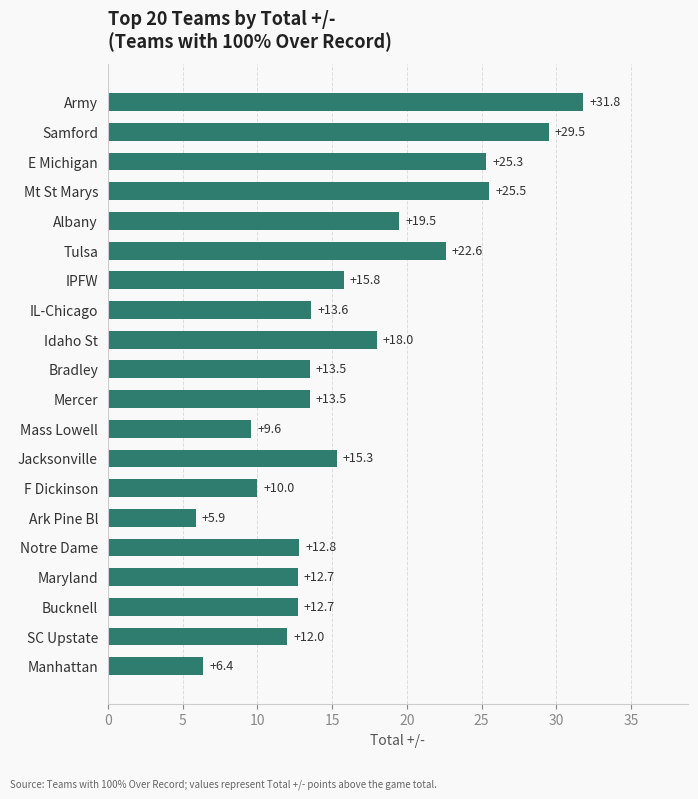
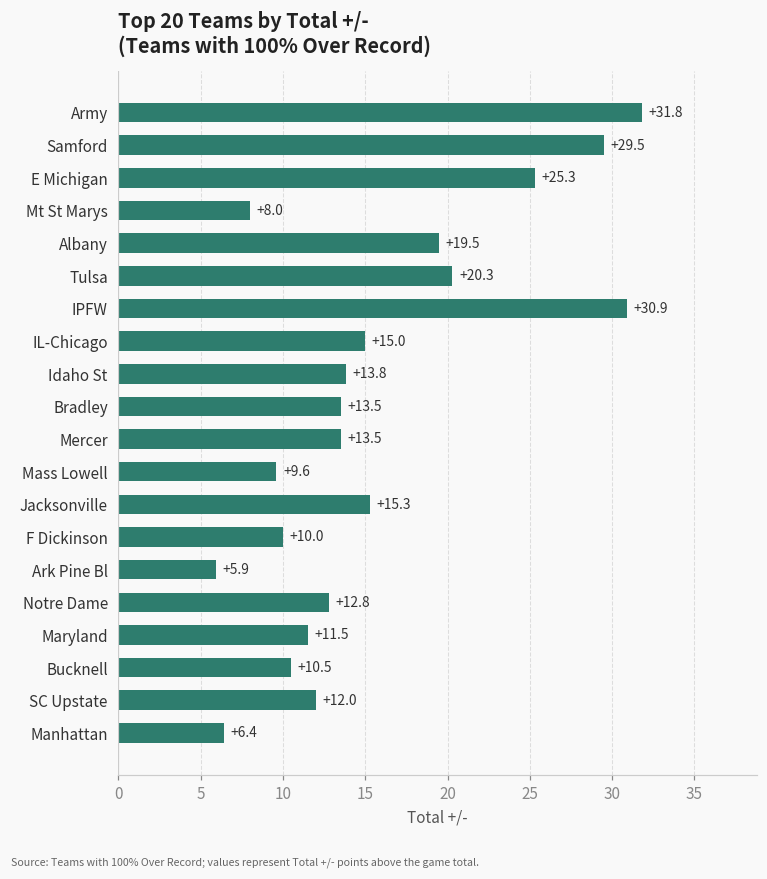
  {
    "Army": "+31.8",
    "Samford": "+29.5",
    "E Michigan": "+25.3",
-   "Mt St Marys": "+25.5",
+   "Mt St Marys": "+8.0",
    "Albany": "+19.5",
-   "Tulsa": "+22.6",
-   "IPFW": "+15.8",
-   "IL-Chicago": "+13.6",
-   "Idaho St": "+18.0",
+   "Tulsa": "+20.3",
+   "IPFW": "+30.9",
+   "IL-Chicago": "+15.0",
+   "Idaho St": "+13.8",
    "Bradley": "+13.5",
    "Mercer": "+13.5",
    "Mass Lowell": "+9.6",
    "Jacksonville": "+15.3",
    "F Dickinson": "+10.0",
    "Ark Pine Bl": "+5.9",
    "Notre Dame": "+12.8",
-   "Maryland": "+12.7",
-   "Bucknell": "+12.7",
+   "Maryland": "+11.5",
+   "Bucknell": "+10.5",
    "SC Upstate": "+12.0",
    "Manhattan": "+6.4"
  }
